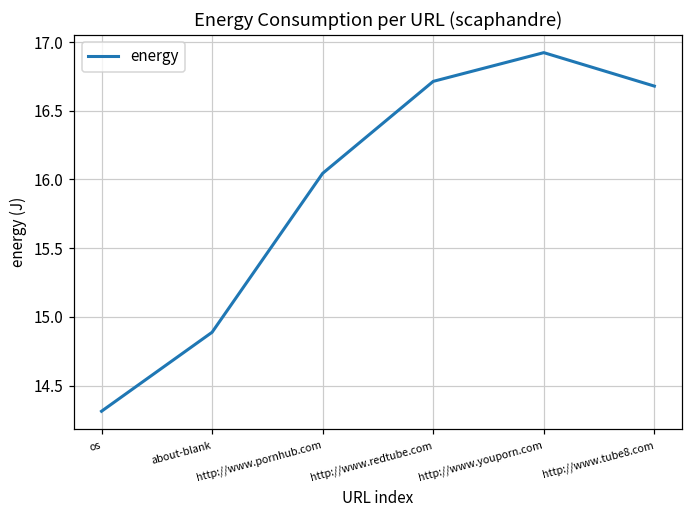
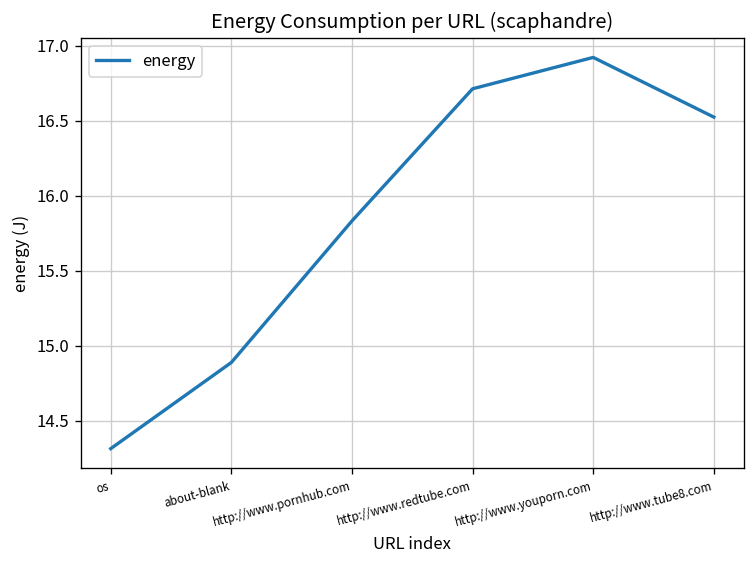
  {
    "os": 14.31,
    "about-blank": 14.89,
-   "http://www.pornhub.com": 16.04,
+   "http://www.pornhub.com": 15.83,
    "http://www.redtube.com": 16.71,
    "http://www.youporn.com": 16.92,
-   "http://www.tube8.com": 16.68
+   "http://www.tube8.com": 16.53
  }
